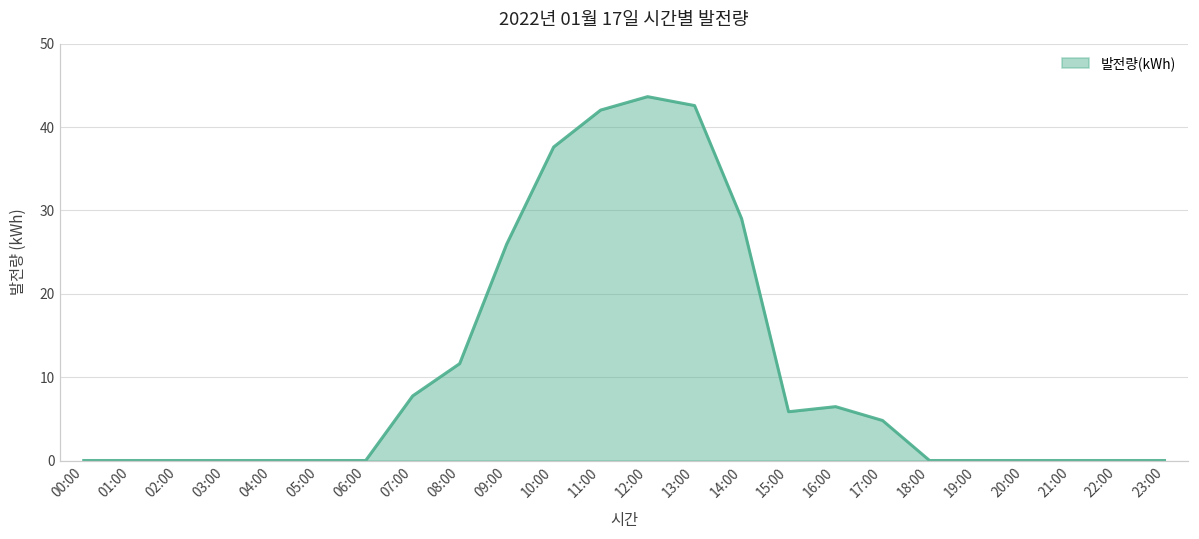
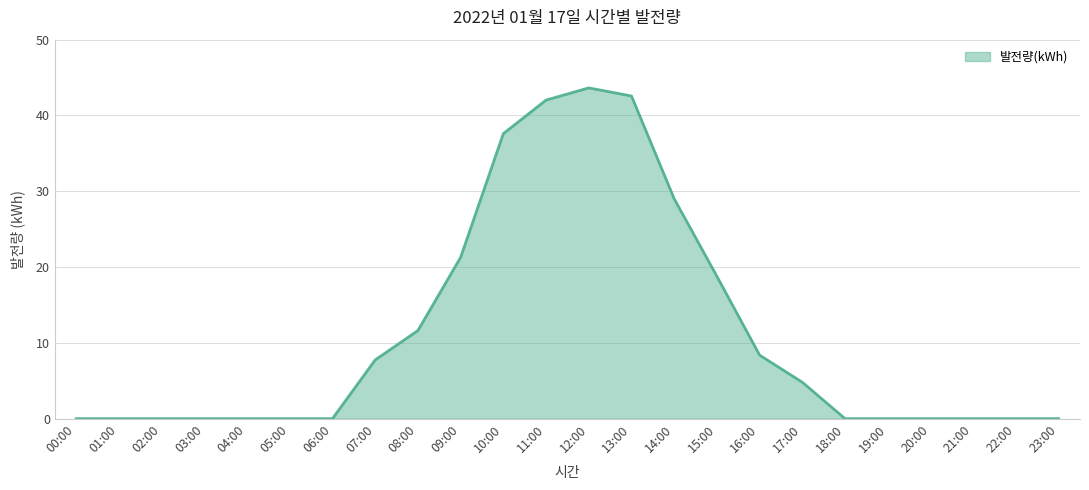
  {
    "00:00": 0,
    "01:00": 0,
    "02:00": 0,
    "03:00": 0,
    "04:00": 0,
    "05:00": 0,
    "06:00": 0,
    "07:00": 8,
    "08:00": 12,
-   "09:00": 26,
+   "09:00": 21,
    "10:00": 38,
    "11:00": 42,
    "12:00": 44,
    "13:00": 43,
    "14:00": 29,
-   "15:00": 6,
-   "16:00": 6,
+   "15:00": 19,
+   "16:00": 8,
    "17:00": 5,
    "18:00": 0,
    "19:00": 0,
    "20:00": 0,
    "21:00": 0,
    "22:00": 0,
    "23:00": 0
  }
